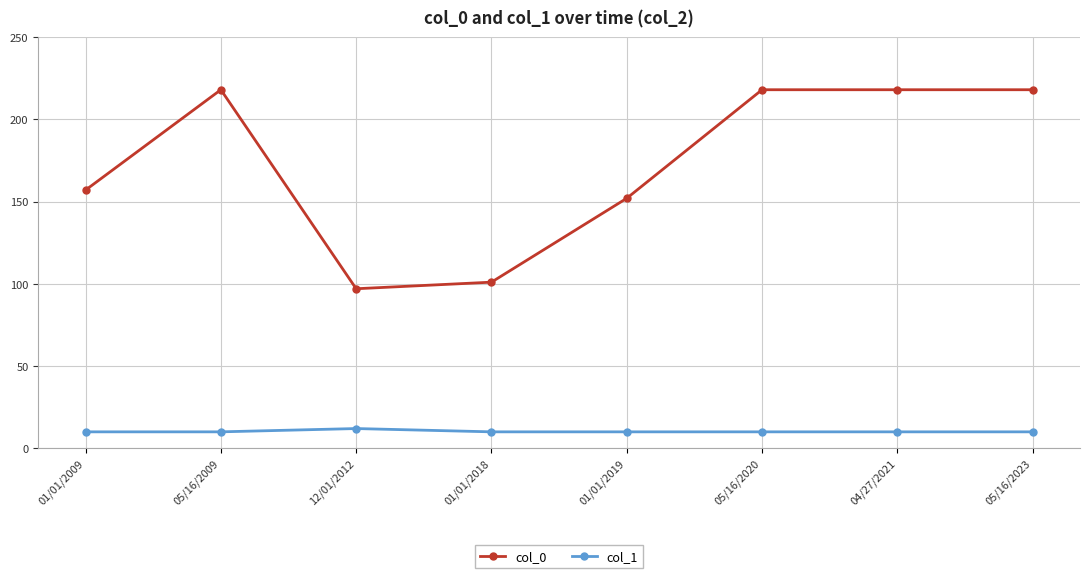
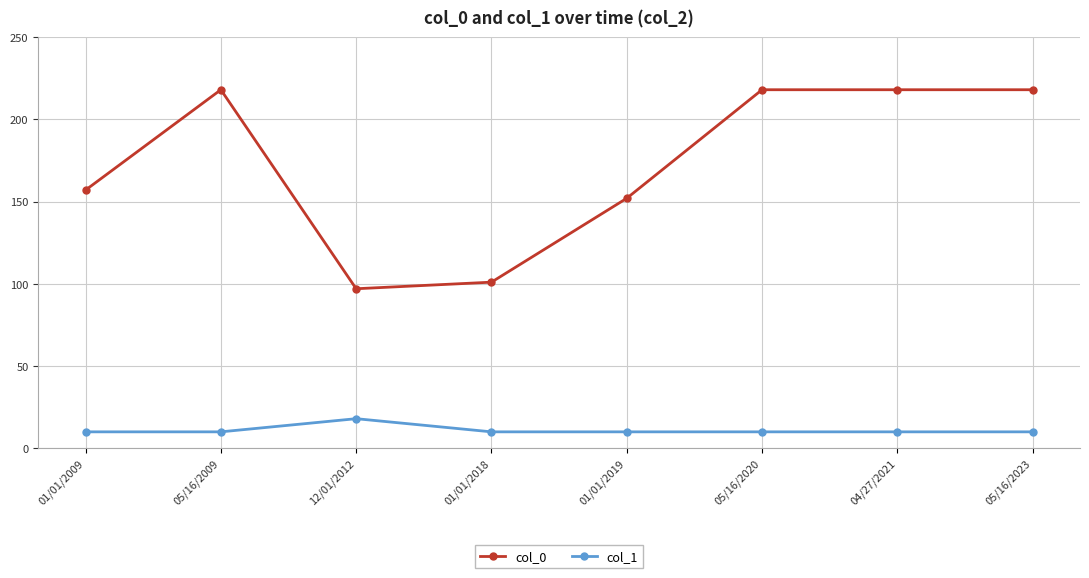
  {
    "col_0": {
      "01/01/2009": 157,
      "05/16/2009": 218,
      "12/01/2012": 97,
      "01/01/2018": 101,
      "01/01/2019": 152,
      "05/16/2020": 218,
      "04/27/2021": 218,
      "05/16/2023": 218
    },
    "col_1": {
      "01/01/2009": 10,
      "05/16/2009": 10,
-     "12/01/2012": 12,
+     "12/01/2012": 18,
      "01/01/2018": 10,
      "01/01/2019": 10,
      "05/16/2020": 10,
      "04/27/2021": 10,
      "05/16/2023": 10
    }
  }
